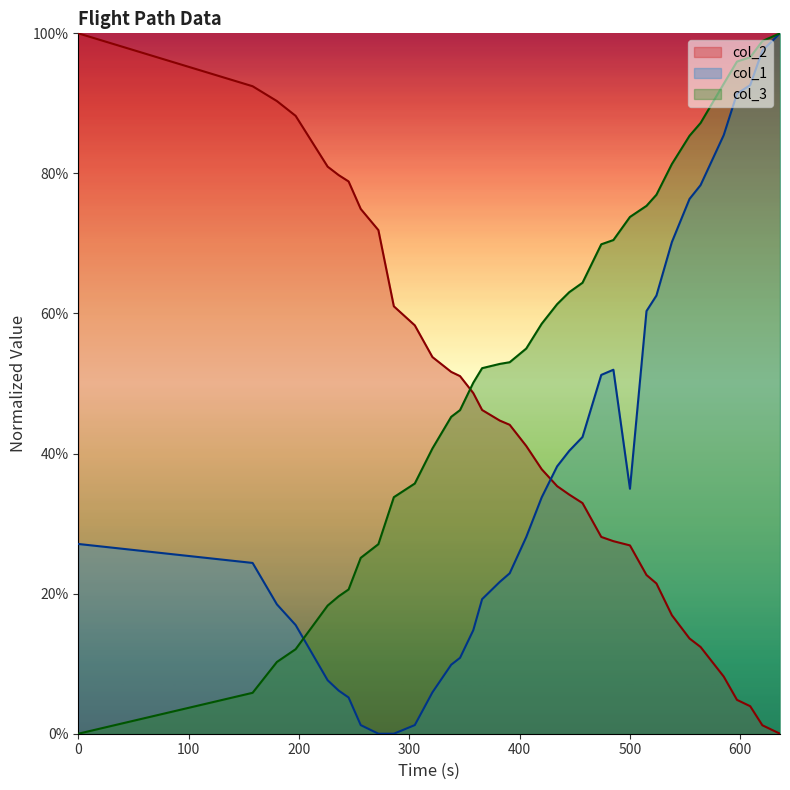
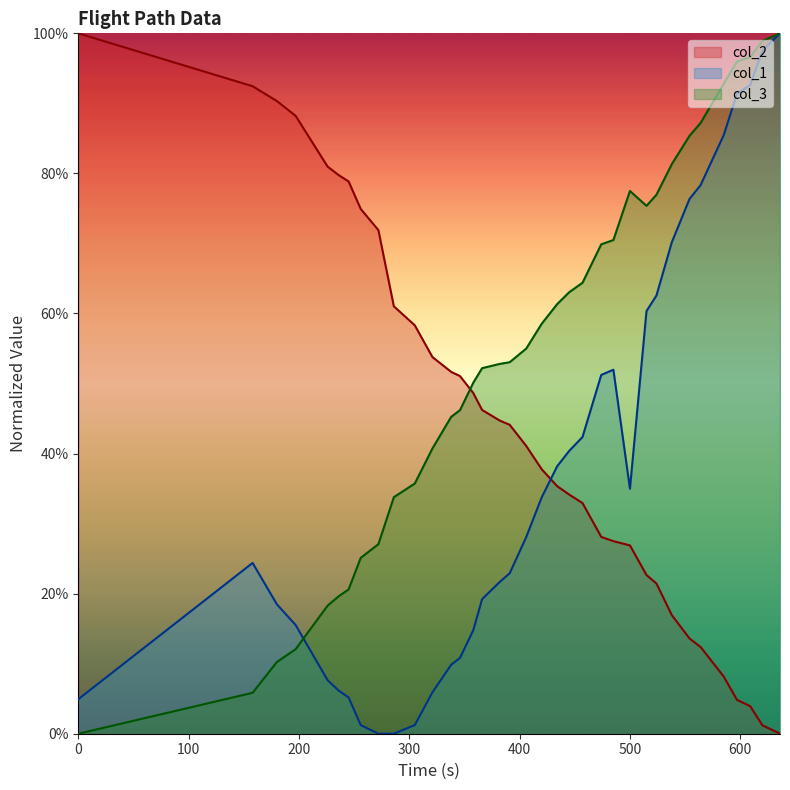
  {
    "col_2": {
      "0": "100%",
      "500": "27%"
    },
    "col_1": {
-     "0": "27%",
+     "0": "5%",
      "500": "35%"
    },
    "col_3": {
      "0": "0%",
-     "500": "74%"
+     "500": "77%"
    }
  }
